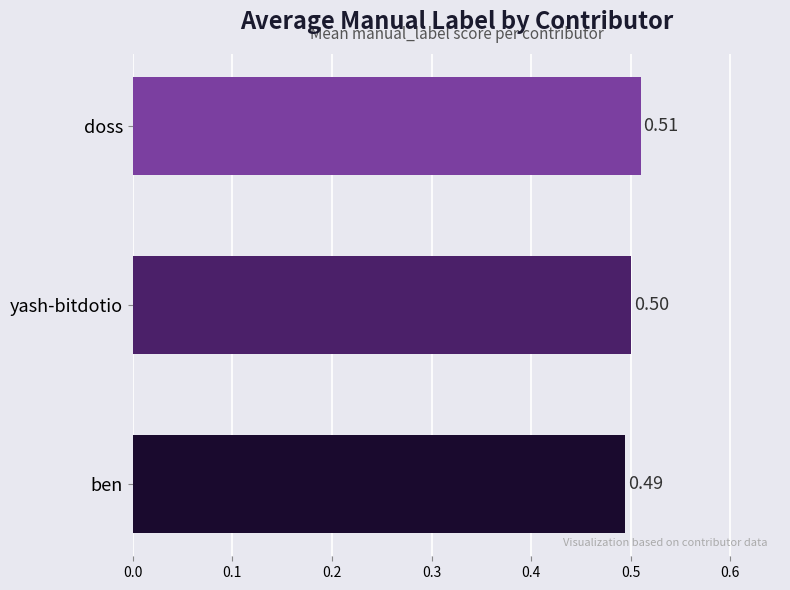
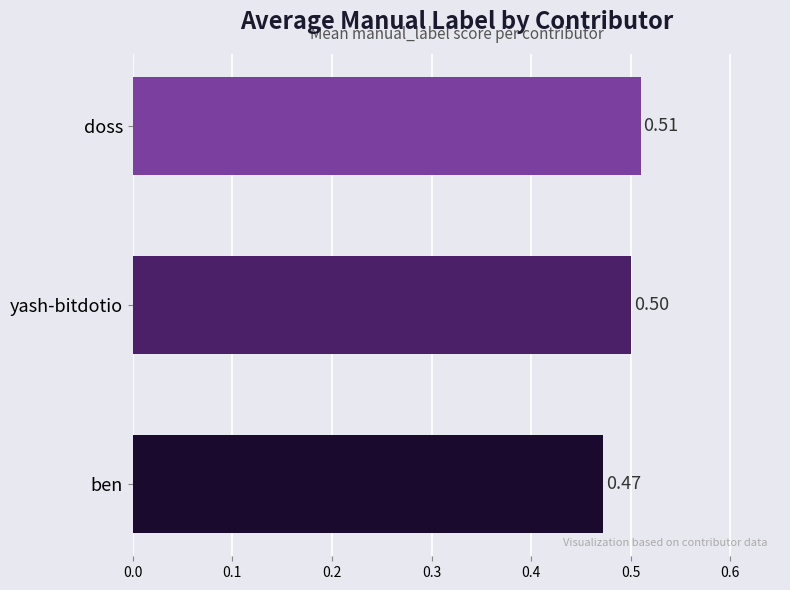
  {
    "doss": 0.51,
    "yash-bitdotio": 0.50,
-   "ben": 0.49
+   "ben": 0.47
  }
